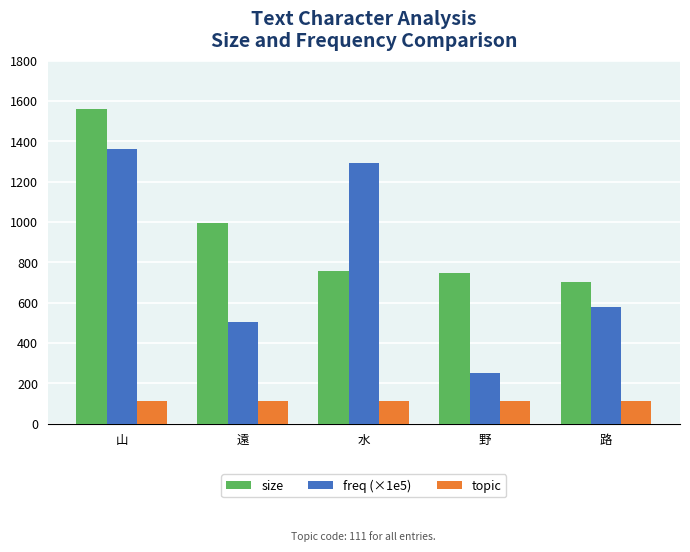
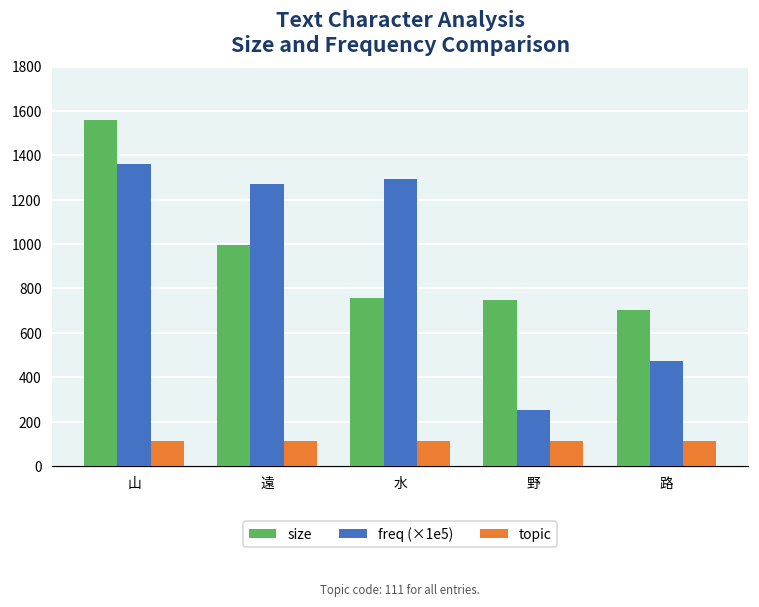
  {
    "size": {
      "山": 1560,
      "遠": 1000,
      "水": 760,
      "野": 750,
      "路": 700
    },
    "freq (×1e5)": {
      "山": 1360,
-     "遠": 510,
+     "遠": 1270,
      "水": 1290,
      "野": 250,
-     "路": 580
+     "路": 480
    },
    "topic": {
      "山": 110,
      "遠": 110,
      "水": 110,
      "野": 110,
      "路": 110
    }
  }
